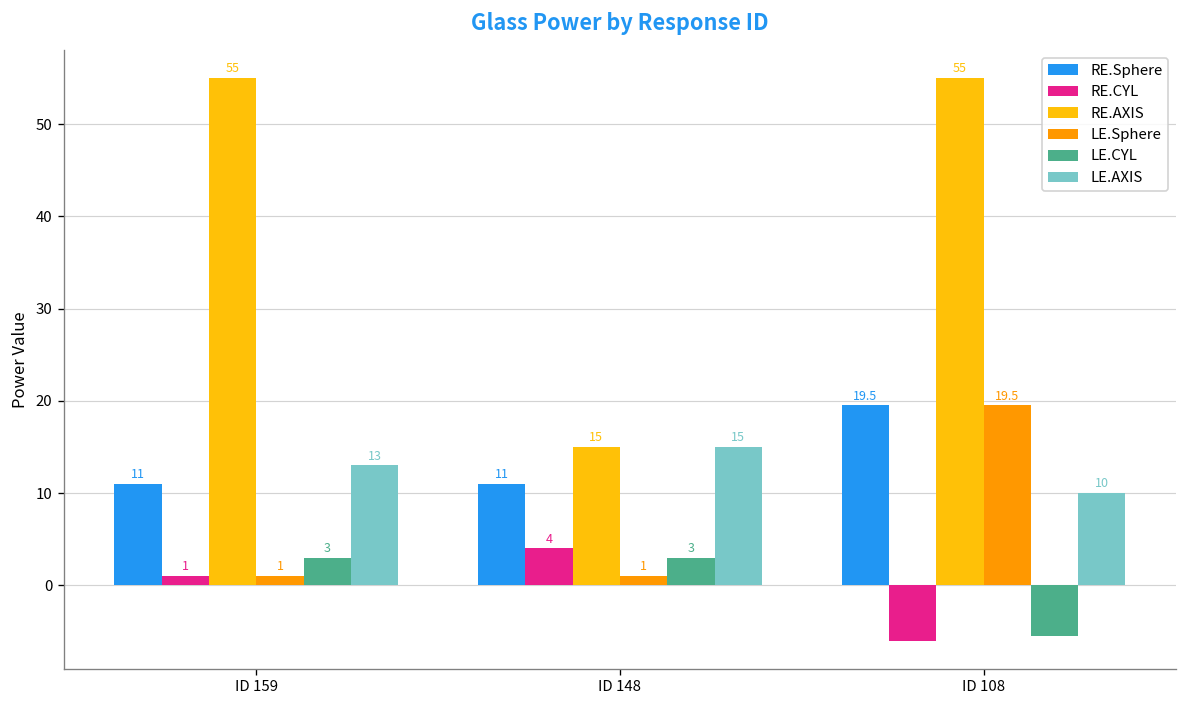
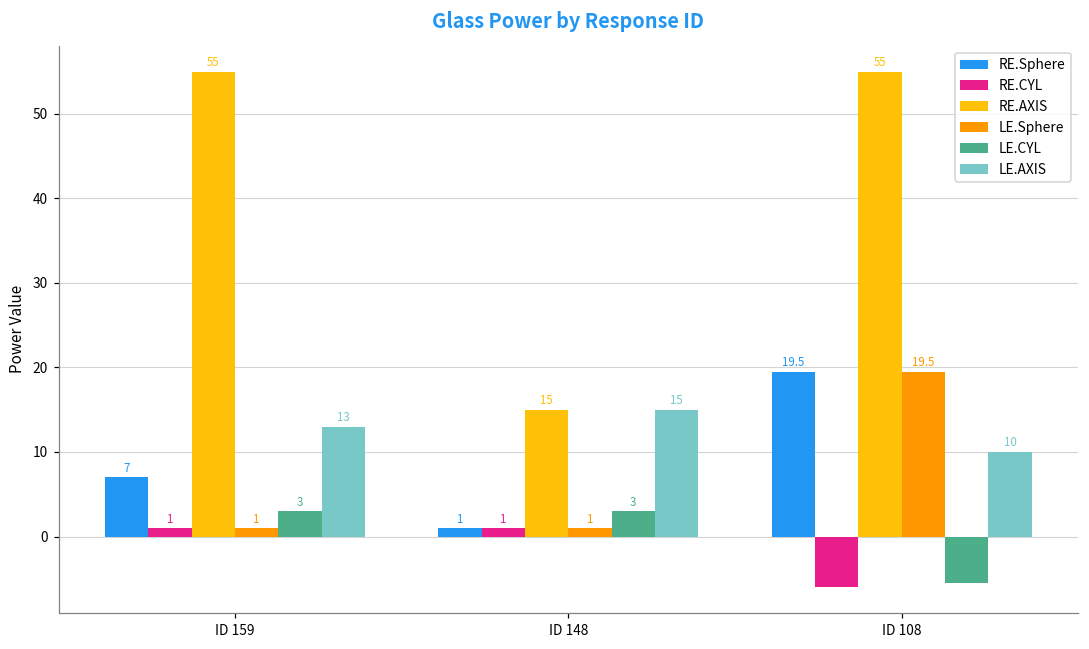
  {
    "RE.Sphere": {
-     "ID 159": 11,
-     "ID 148": 11,
+     "ID 159": 7,
+     "ID 148": 1,
      "ID 108": 19.5
    },
    "RE.CYL": {
      "ID 159": 1,
-     "ID 148": 4
+     "ID 148": 1
    },
    "LE.CYL": {
      "ID 159": 3,
      "ID 148": 3
    },
    "LE.AXIS": {
      "ID 159": 13,
      "ID 148": 15,
      "ID 108": 10
    }
  }
